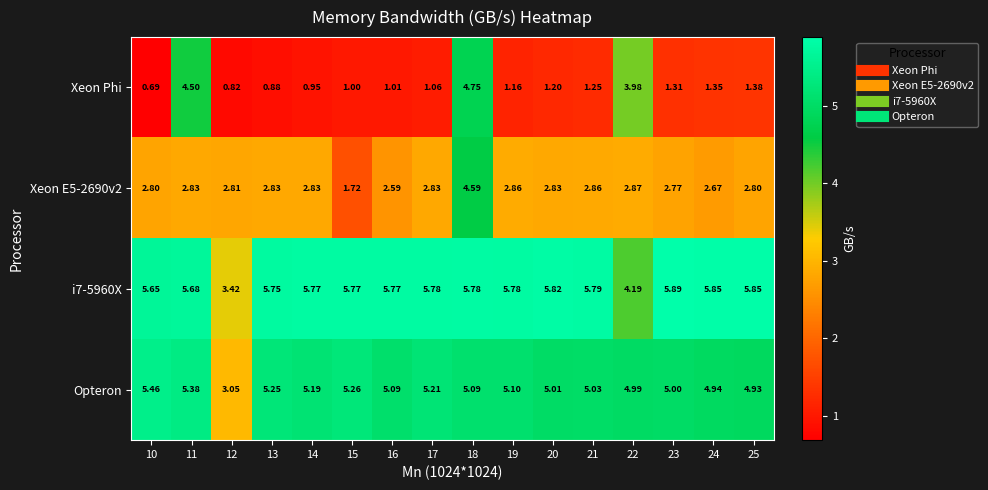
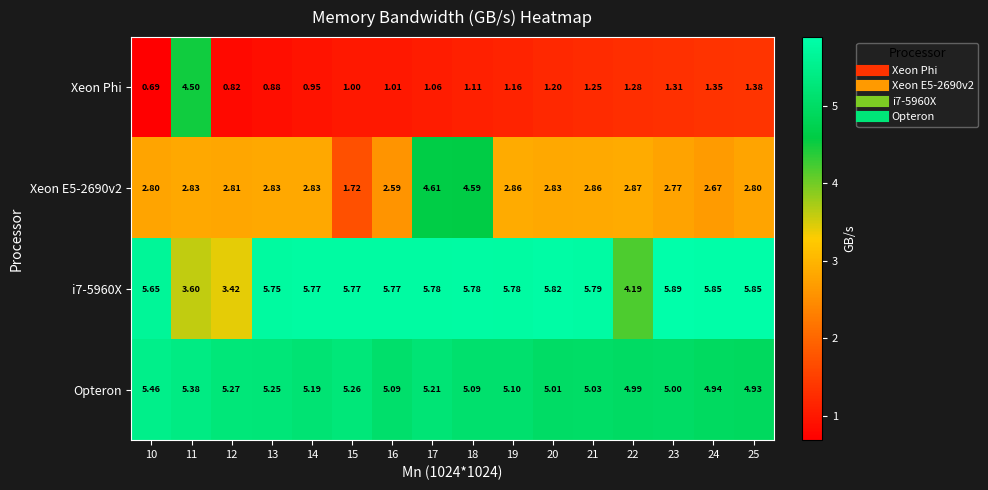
  {
    "Xeon Phi": {
      "10": 0.69,
      "11": 4.50,
      "12": 0.82,
      "13": 0.88,
      "14": 0.95,
      "15": 1.00,
      "16": 1.01,
      "17": 1.06,
-     "18": 4.75,
+     "18": 1.11,
      "19": 1.16,
      "20": 1.20,
      "21": 1.25,
-     "22": 3.98,
+     "22": 1.28,
      "23": 1.31,
      "24": 1.35,
      "25": 1.38
    },
    "Xeon E5-2690v2": {
      "10": 2.80,
      "11": 2.83,
      "12": 2.81,
      "13": 2.83,
      "14": 2.83,
      "15": 1.72,
      "16": 2.59,
-     "17": 2.83,
+     "17": 4.61,
      "18": 4.59,
      "19": 2.86,
      "20": 2.83,
      "21": 2.86,
      "22": 2.87,
      "23": 2.77,
      "24": 2.67,
      "25": 2.80
    },
    "i7-5960X": {
      "10": 5.65,
-     "11": 5.68,
+     "11": 3.60,
      "12": 3.42,
      "13": 5.75,
      "14": 5.77,
      "15": 5.77,
      "16": 5.77,
      "17": 5.78,
      "18": 5.78,
      "19": 5.78,
      "20": 5.82,
      "21": 5.79,
      "22": 4.19,
      "23": 5.89,
      "24": 5.85,
      "25": 5.85
    },
    "Opteron": {
      "10": 5.46,
      "11": 5.38,
-     "12": 3.05,
+     "12": 5.27,
      "13": 5.25,
      "14": 5.19,
      "15": 5.26,
      "16": 5.09,
      "17": 5.21,
      "18": 5.09,
      "19": 5.10,
      "20": 5.01,
      "21": 5.03,
      "22": 4.99,
      "23": 5.00,
      "24": 4.94,
      "25": 4.93
    }
  }
